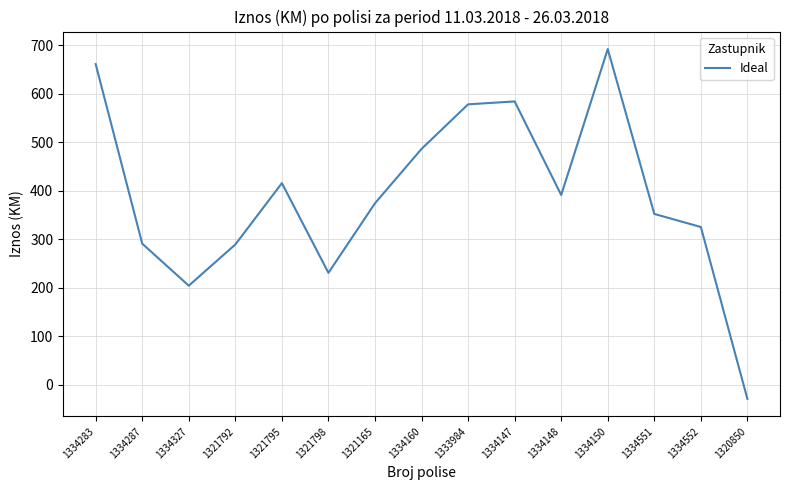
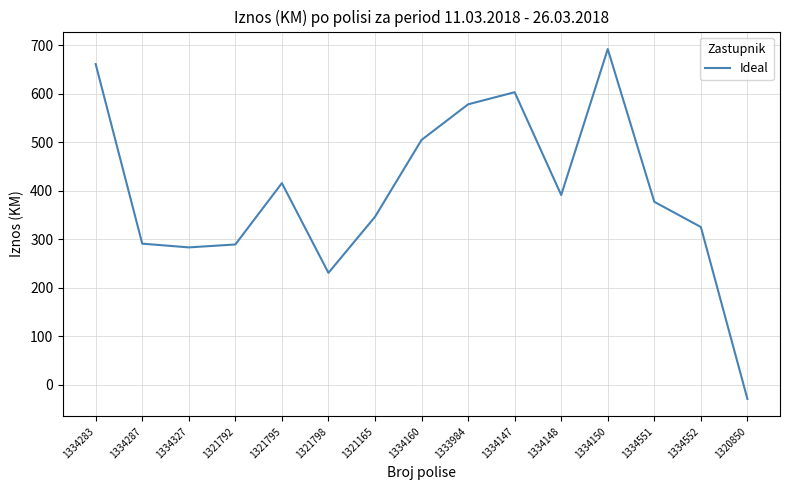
  {
    "1334283": 660,
    "1334287": 290,
-   "1334327": 200,
+   "1334327": 280,
    "1321792": 290,
    "1321795": 420,
    "1321798": 230,
-   "1321165": 370,
-   "1334160": 490,
+   "1321165": 350,
+   "1334160": 500,
    "1333984": 580,
-   "1334147": 580,
+   "1334147": 600,
    "1334148": 390,
    "1334150": 690,
-   "1334551": 350,
+   "1334551": 380,
    "1334552": 330,
    "1320850": -30
  }
